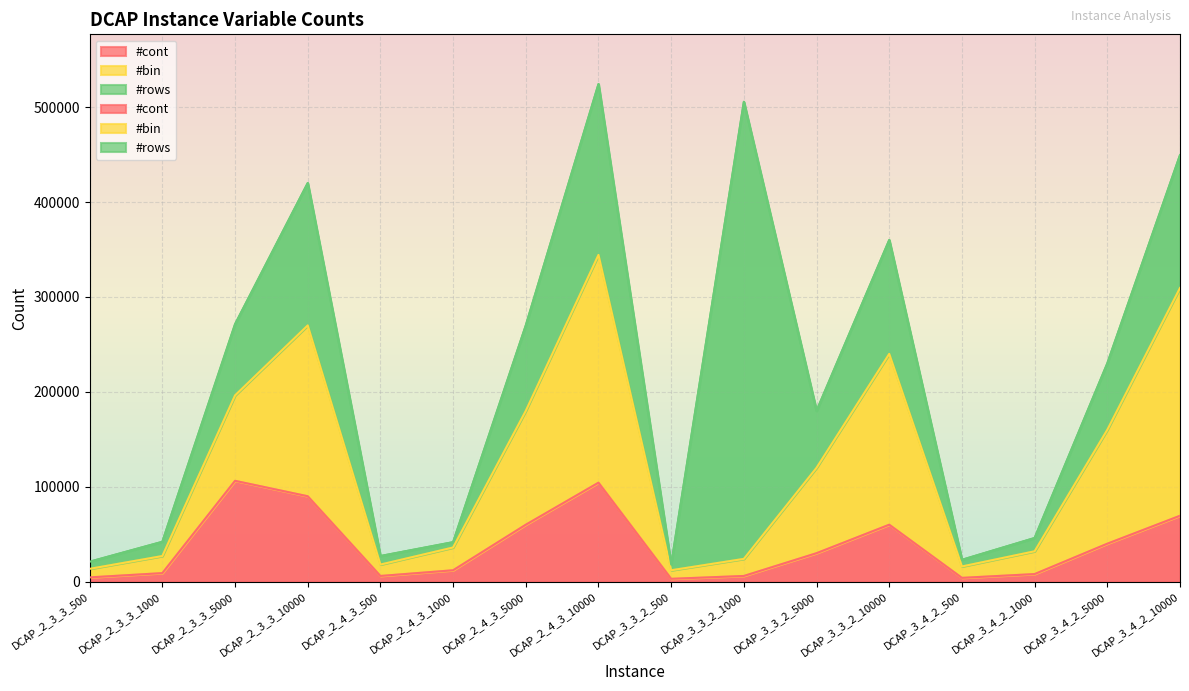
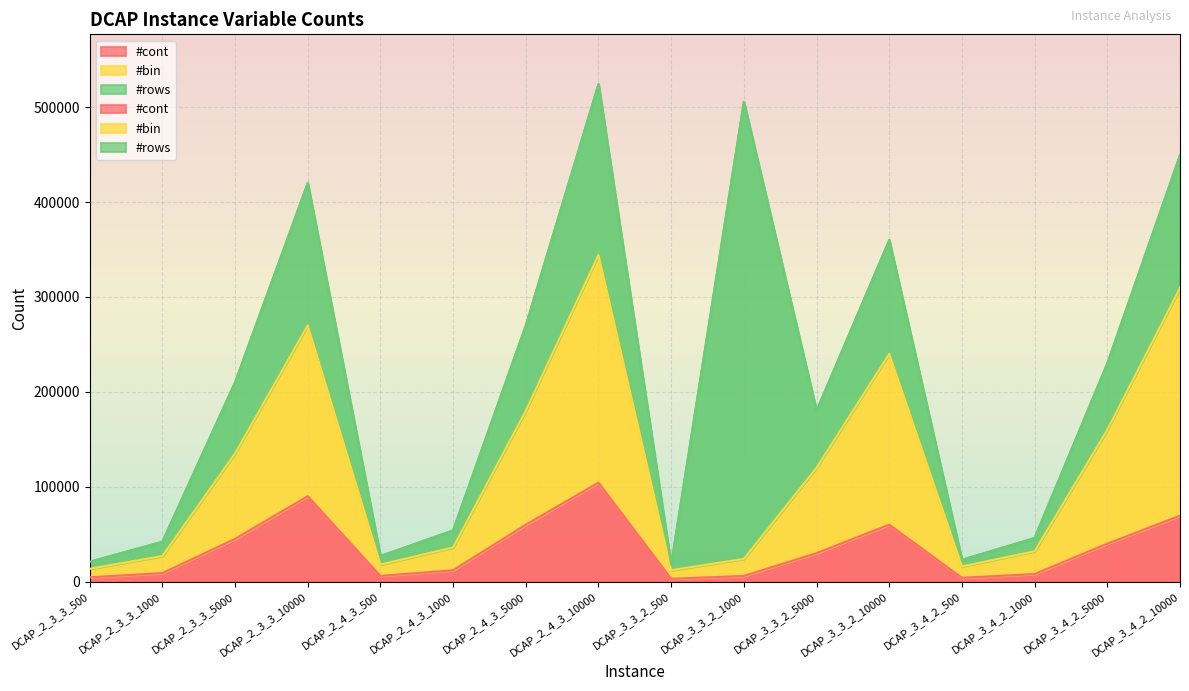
  {
    "#cont": {
      "DCAP_2_3_3_500": 0,
      "DCAP_2_3_3_1000": 10000,
-     "DCAP_2_3_3_5000": 110000,
+     "DCAP_2_3_3_5000": 50000,
      "DCAP_2_3_3_10000": 90000,
      "DCAP_2_4_3_500": 10000,
      "DCAP_2_4_3_1000": 10000,
      "DCAP_2_4_3_5000": 60000,
      "DCAP_2_4_3_10000": 100000,
      "DCAP_3_3_2_500": 0,
      "DCAP_3_3_2_1000": 10000,
      "DCAP_3_3_2_5000": 30000,
      "DCAP_3_3_2_10000": 60000,
      "DCAP_3_4_2_500": 0,
      "DCAP_3_4_2_1000": 10000,
      "DCAP_3_4_2_5000": 40000,
      "DCAP_3_4_2_10000": 70000
    },
    "#bin": {
      "DCAP_2_3_3_500": 10000,
      "DCAP_2_3_3_1000": 20000,
      "DCAP_2_3_3_5000": 90000,
      "DCAP_2_3_3_10000": 180000,
      "DCAP_2_4_3_500": 10000,
      "DCAP_2_4_3_1000": 20000,
      "DCAP_2_4_3_5000": 120000,
      "DCAP_2_4_3_10000": 240000,
      "DCAP_3_3_2_500": 10000,
      "DCAP_3_3_2_1000": 20000,
      "DCAP_3_3_2_5000": 90000,
      "DCAP_3_3_2_10000": 180000,
      "DCAP_3_4_2_500": 10000,
      "DCAP_3_4_2_1000": 20000,
      "DCAP_3_4_2_5000": 120000,
      "DCAP_3_4_2_10000": 240000
    },
    "#rows": {
      "DCAP_2_3_3_500": 10000,
      "DCAP_2_3_3_1000": 20000,
      "DCAP_2_3_3_5000": 80000,
      "DCAP_2_3_3_10000": 150000,
      "DCAP_2_4_3_500": 10000,
-     "DCAP_2_4_3_1000": 10000,
+     "DCAP_2_4_3_1000": 20000,
      "DCAP_2_4_3_5000": 90000,
      "DCAP_2_4_3_10000": 180000,
      "DCAP_3_3_2_500": 10000,
      "DCAP_3_3_2_1000": 480000,
      "DCAP_3_3_2_5000": 60000,
      "DCAP_3_3_2_10000": 120000,
      "DCAP_3_4_2_500": 10000,
      "DCAP_3_4_2_1000": 10000,
      "DCAP_3_4_2_5000": 70000,
      "DCAP_3_4_2_10000": 140000
    }
  }
